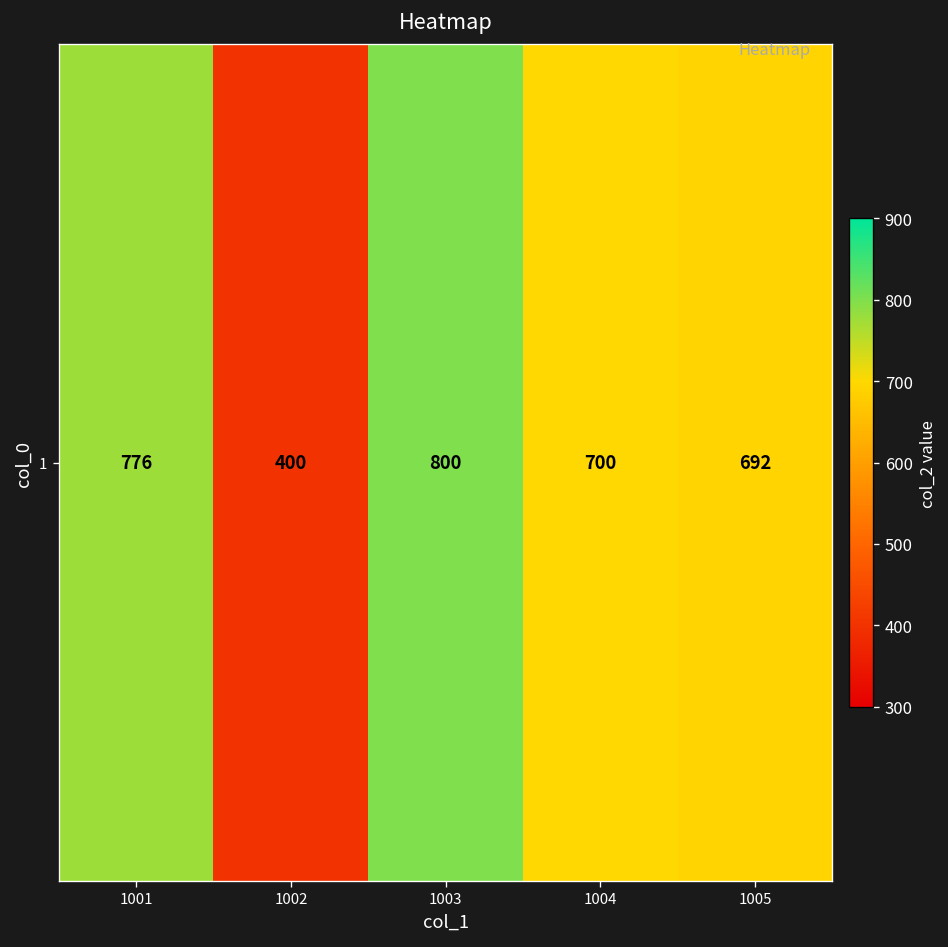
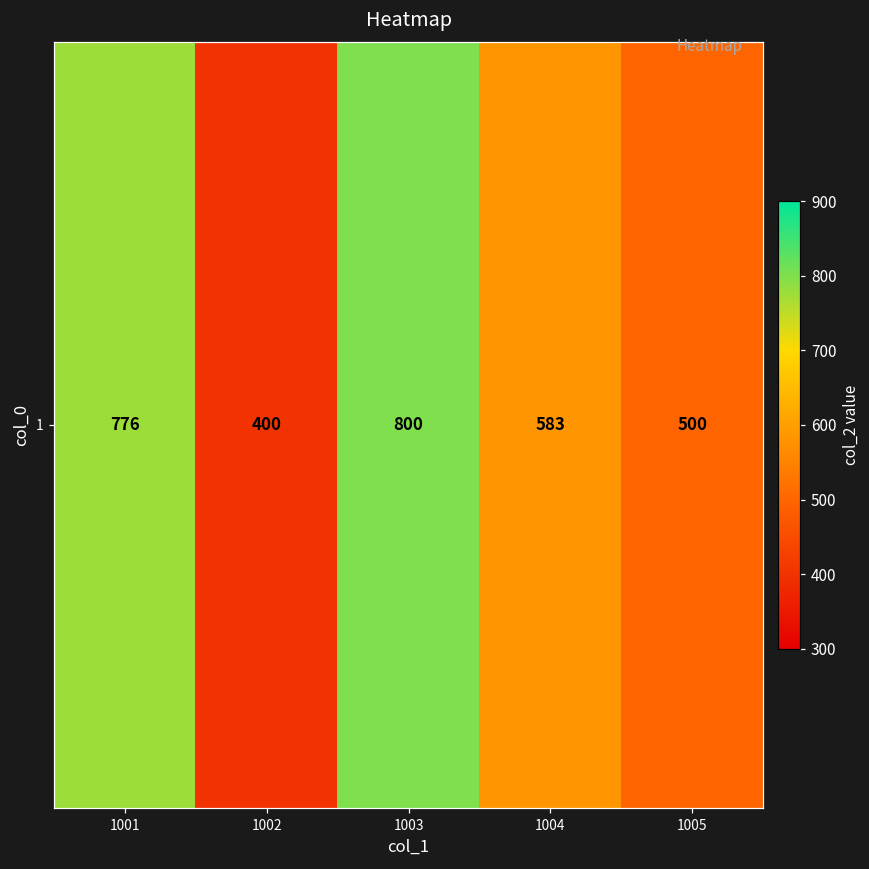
  {
    "1": {
      "1001": 776,
      "1002": 400,
      "1003": 800,
-     "1004": 700,
-     "1005": 692
+     "1004": 583,
+     "1005": 500
    }
  }
